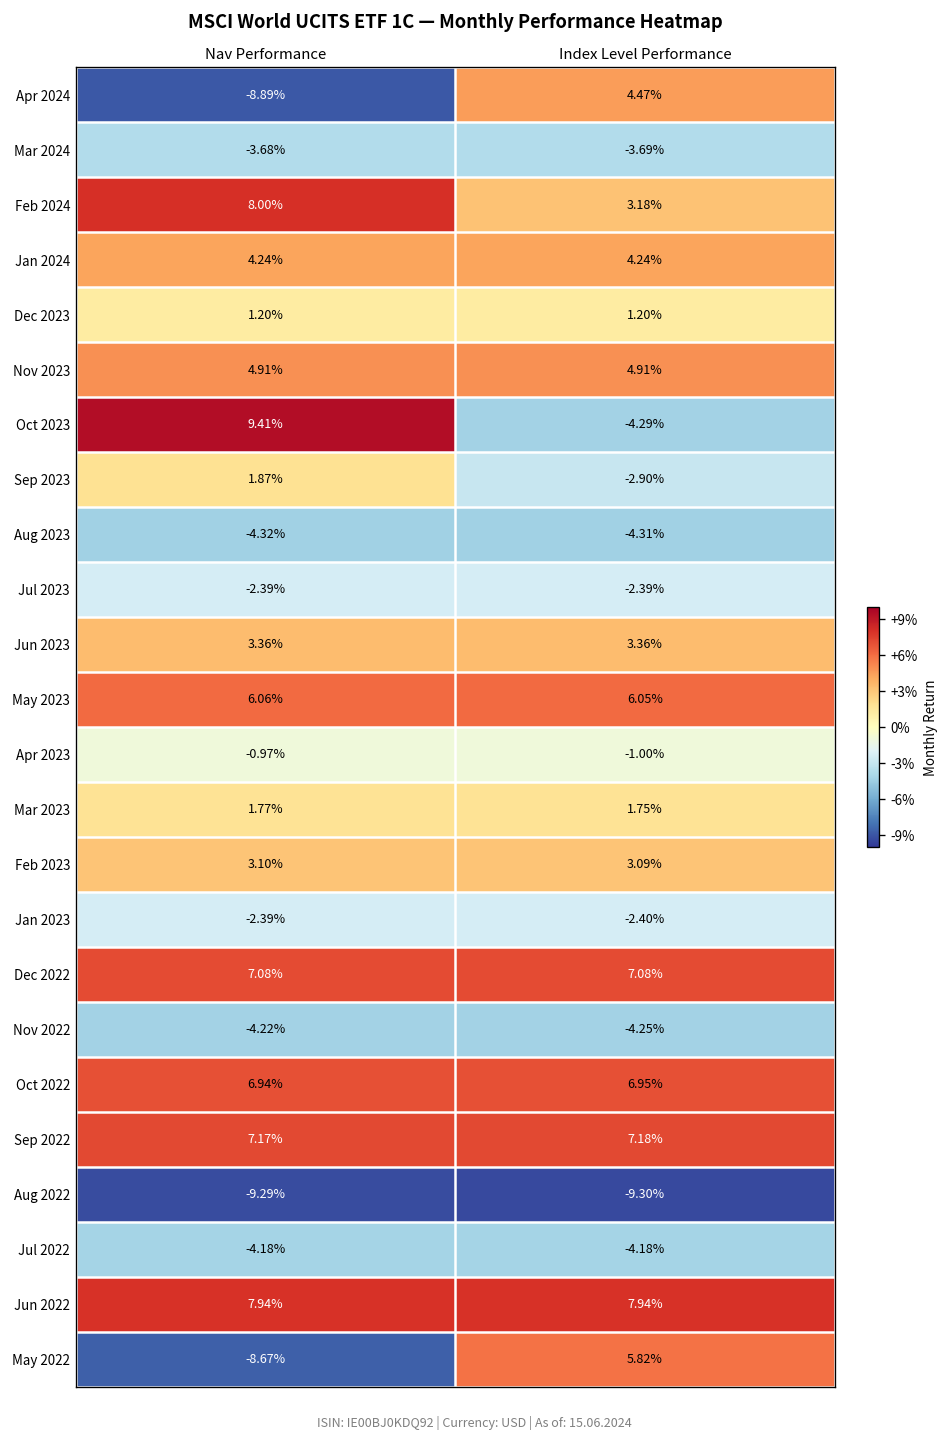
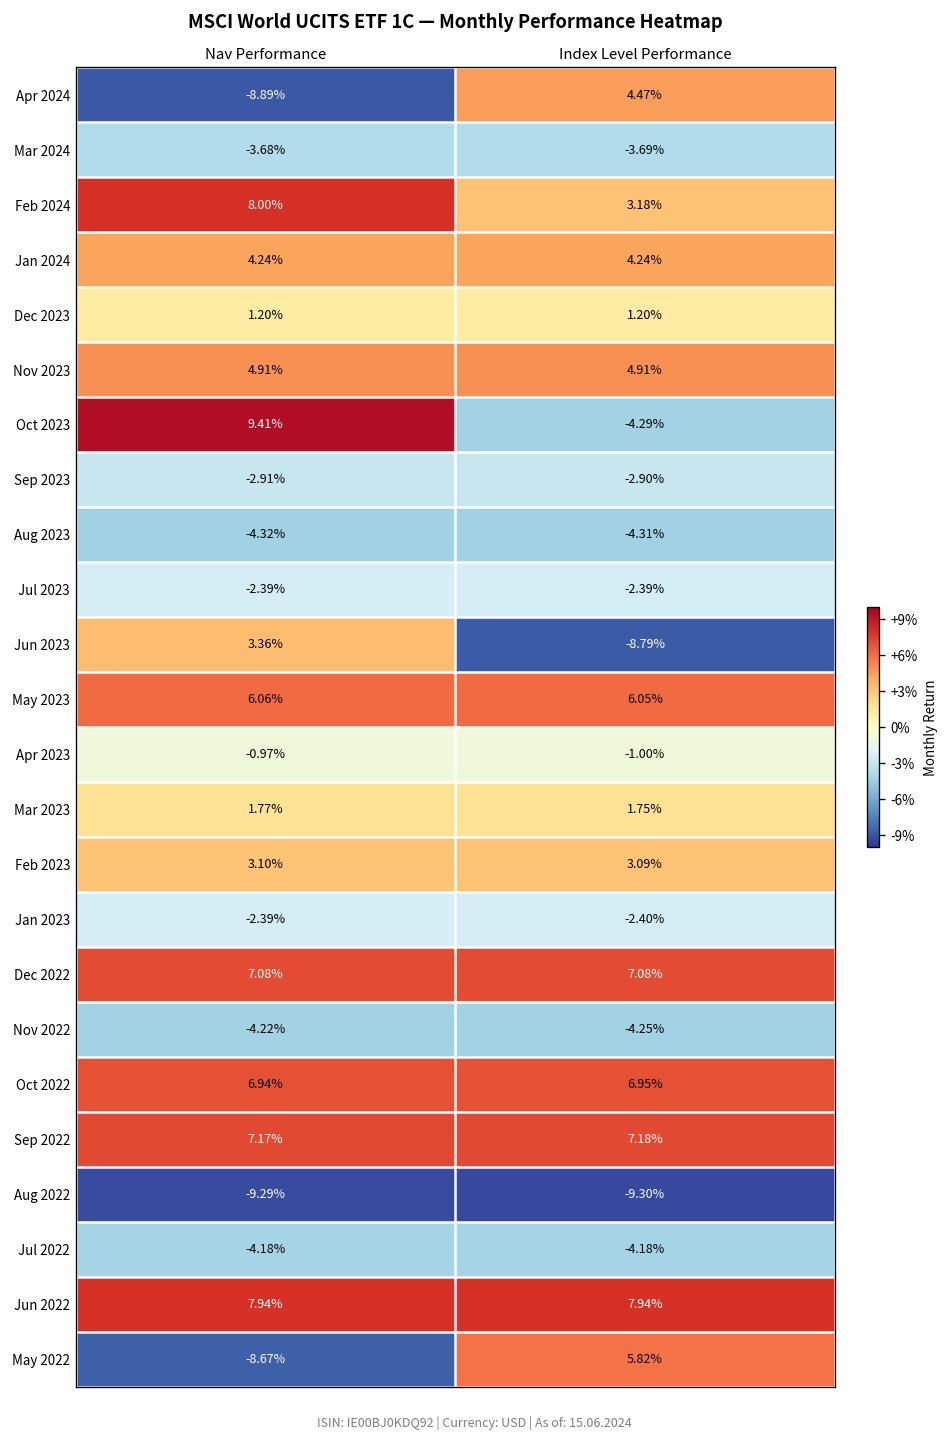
  {
    "Apr 2024": {
      "Nav Performance": "-8.89%",
      "Index Level Performance": "4.47%"
    },
    "Mar 2024": {
      "Nav Performance": "-3.68%",
      "Index Level Performance": "-3.69%"
    },
    "Feb 2024": {
      "Nav Performance": "8.00%",
      "Index Level Performance": "3.18%"
    },
    "Jan 2024": {
      "Nav Performance": "4.24%",
      "Index Level Performance": "4.24%"
    },
    "Dec 2023": {
      "Nav Performance": "1.20%",
      "Index Level Performance": "1.20%"
    },
    "Nov 2023": {
      "Nav Performance": "4.91%",
      "Index Level Performance": "4.91%"
    },
    "Oct 2023": {
      "Nav Performance": "9.41%",
      "Index Level Performance": "-4.29%"
    },
    "Sep 2023": {
-     "Nav Performance": "1.87%",
+     "Nav Performance": "-2.91%",
      "Index Level Performance": "-2.90%"
    },
    "Aug 2023": {
      "Nav Performance": "-4.32%",
      "Index Level Performance": "-4.31%"
    },
    "Jul 2023": {
      "Nav Performance": "-2.39%",
      "Index Level Performance": "-2.39%"
    },
    "Jun 2023": {
      "Nav Performance": "3.36%",
-     "Index Level Performance": "3.36%"
+     "Index Level Performance": "-8.79%"
    },
    "May 2023": {
      "Nav Performance": "6.06%",
      "Index Level Performance": "6.05%"
    },
    "Apr 2023": {
      "Nav Performance": "-0.97%",
      "Index Level Performance": "-1.00%"
    },
    "Mar 2023": {
      "Nav Performance": "1.77%",
      "Index Level Performance": "1.75%"
    },
    "Feb 2023": {
      "Nav Performance": "3.10%",
      "Index Level Performance": "3.09%"
    },
    "Jan 2023": {
      "Nav Performance": "-2.39%",
      "Index Level Performance": "-2.40%"
    },
    "Dec 2022": {
      "Nav Performance": "7.08%",
      "Index Level Performance": "7.08%"
    },
    "Nov 2022": {
      "Nav Performance": "-4.22%",
      "Index Level Performance": "-4.25%"
    },
    "Oct 2022": {
      "Nav Performance": "6.94%",
      "Index Level Performance": "6.95%"
    },
    "Sep 2022": {
      "Nav Performance": "7.17%",
      "Index Level Performance": "7.18%"
    },
    "Aug 2022": {
      "Nav Performance": "-9.29%",
      "Index Level Performance": "-9.30%"
    },
    "Jul 2022": {
      "Nav Performance": "-4.18%",
      "Index Level Performance": "-4.18%"
    },
    "Jun 2022": {
      "Nav Performance": "7.94%",
      "Index Level Performance": "7.94%"
    },
    "May 2022": {
      "Nav Performance": "-8.67%",
      "Index Level Performance": "5.82%"
    }
  }
